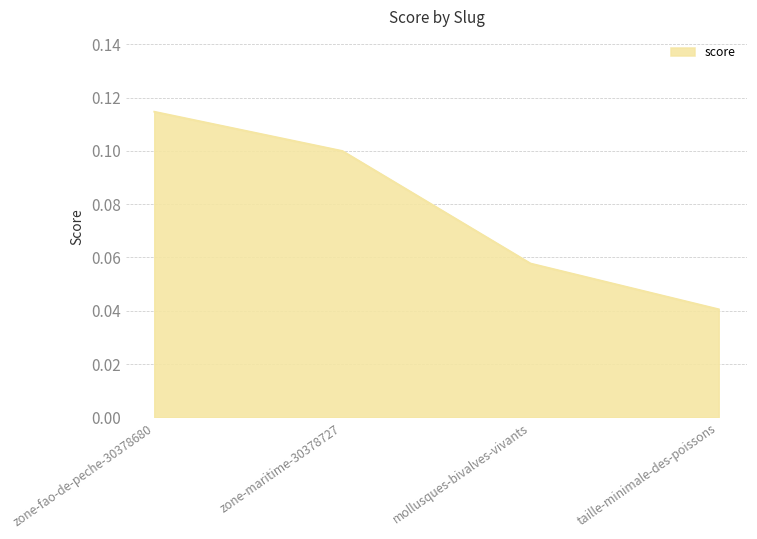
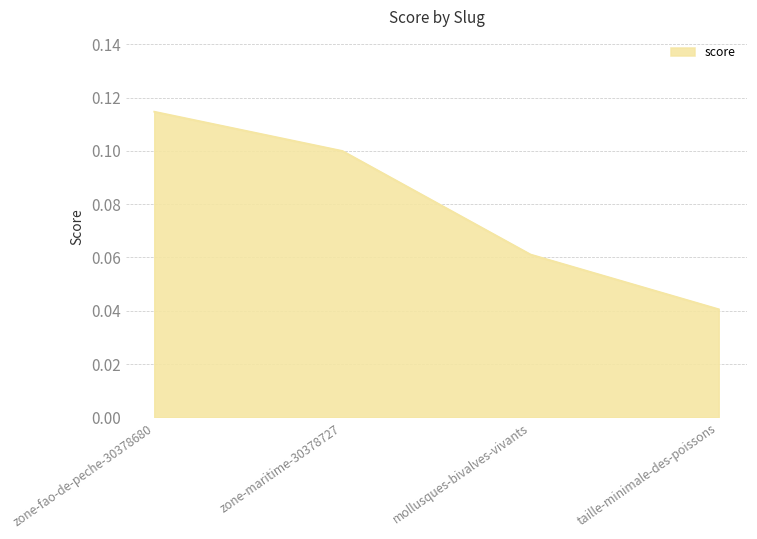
  {
    "zone-fao-de-peche-30378680": 0.115,
    "zone-maritime-30378727": 0.100,
-   "mollusques-bivalves-vivants": 0.058,
+   "mollusques-bivalves-vivants": 0.061,
    "taille-minimale-des-poissons": 0.041
  }
